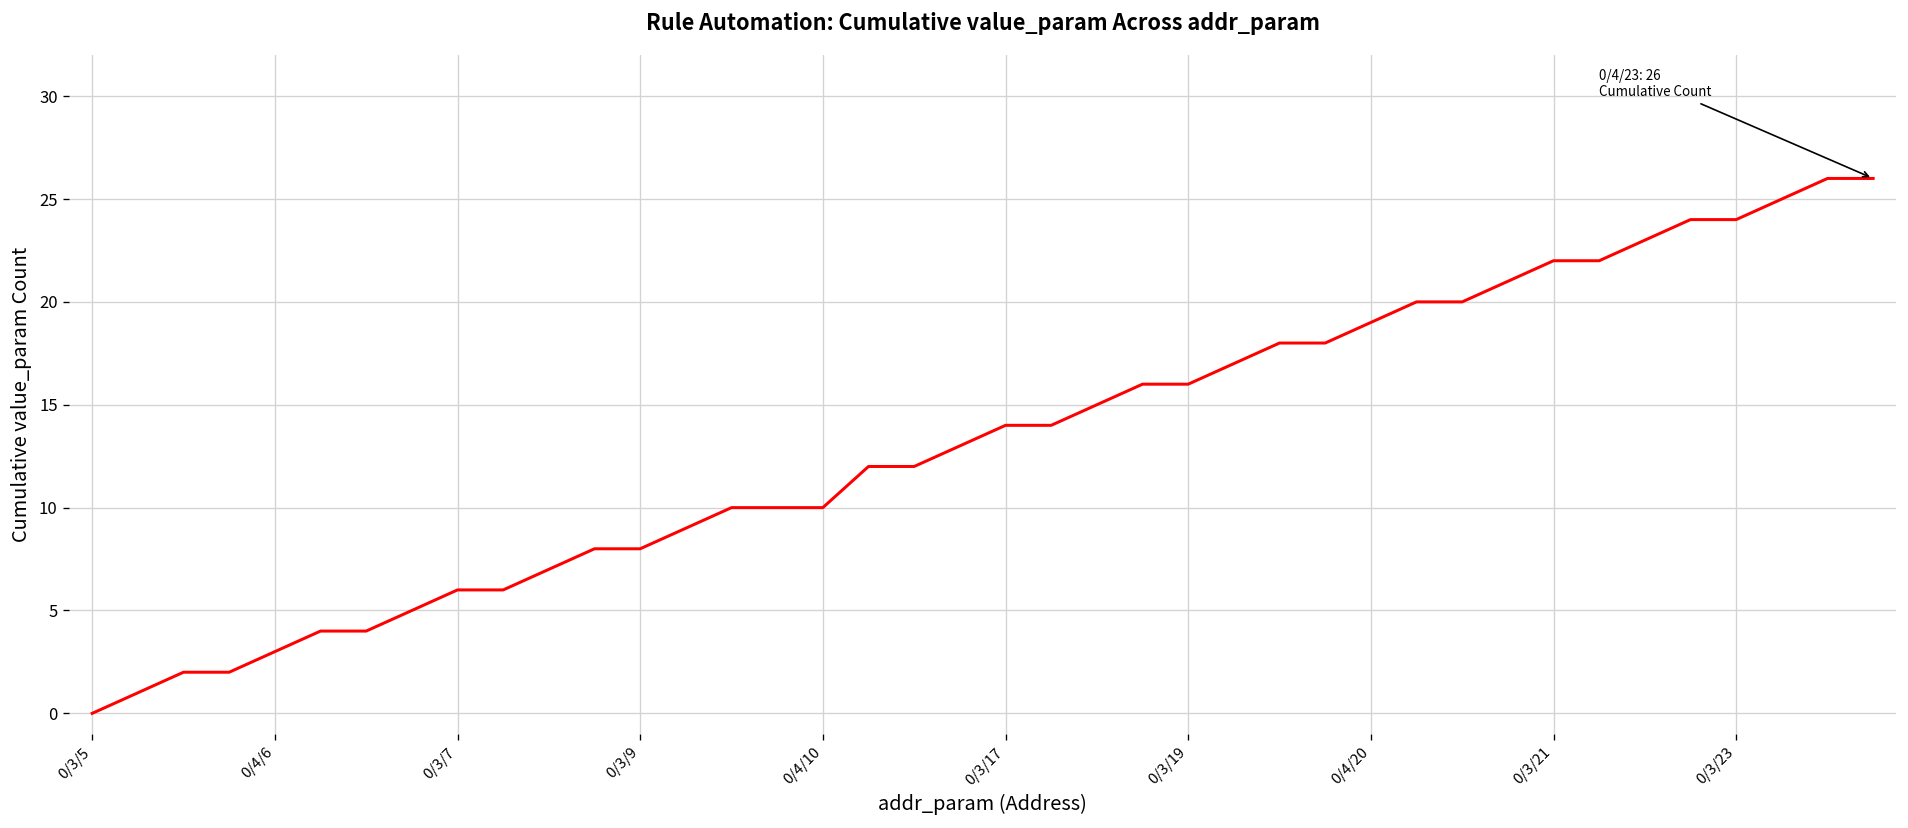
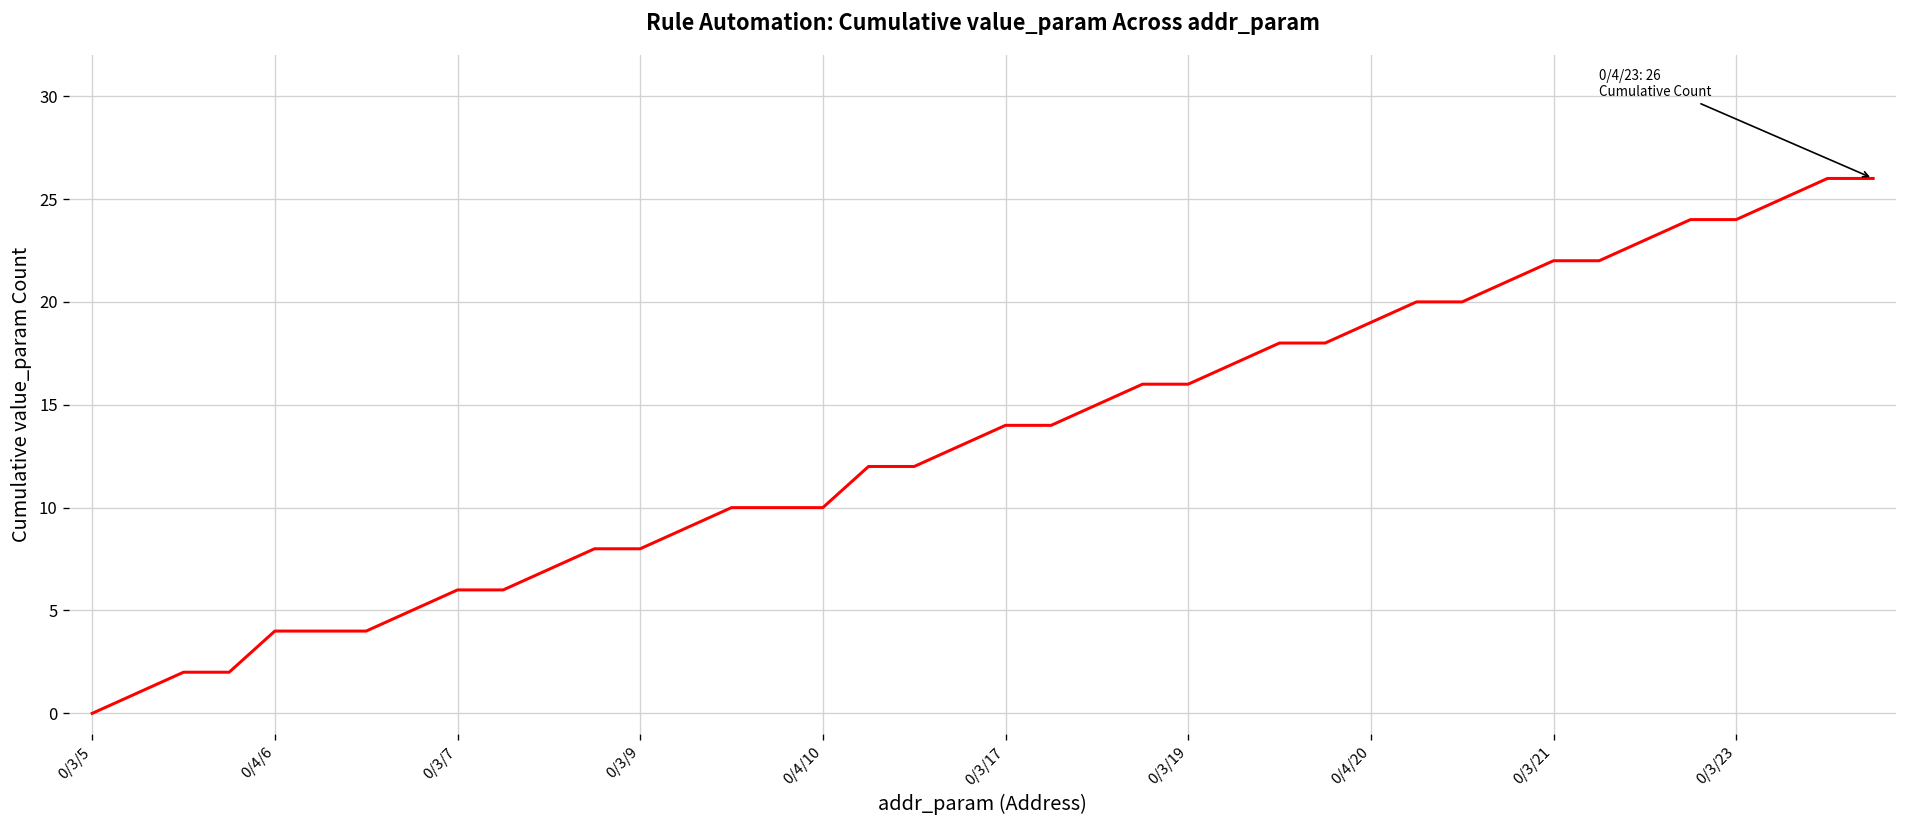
  {
-   "0/4/6": 3,
+   "0/4/6": 4,
    "0/4/10": 10,
    "0/4/20": 19
  }
